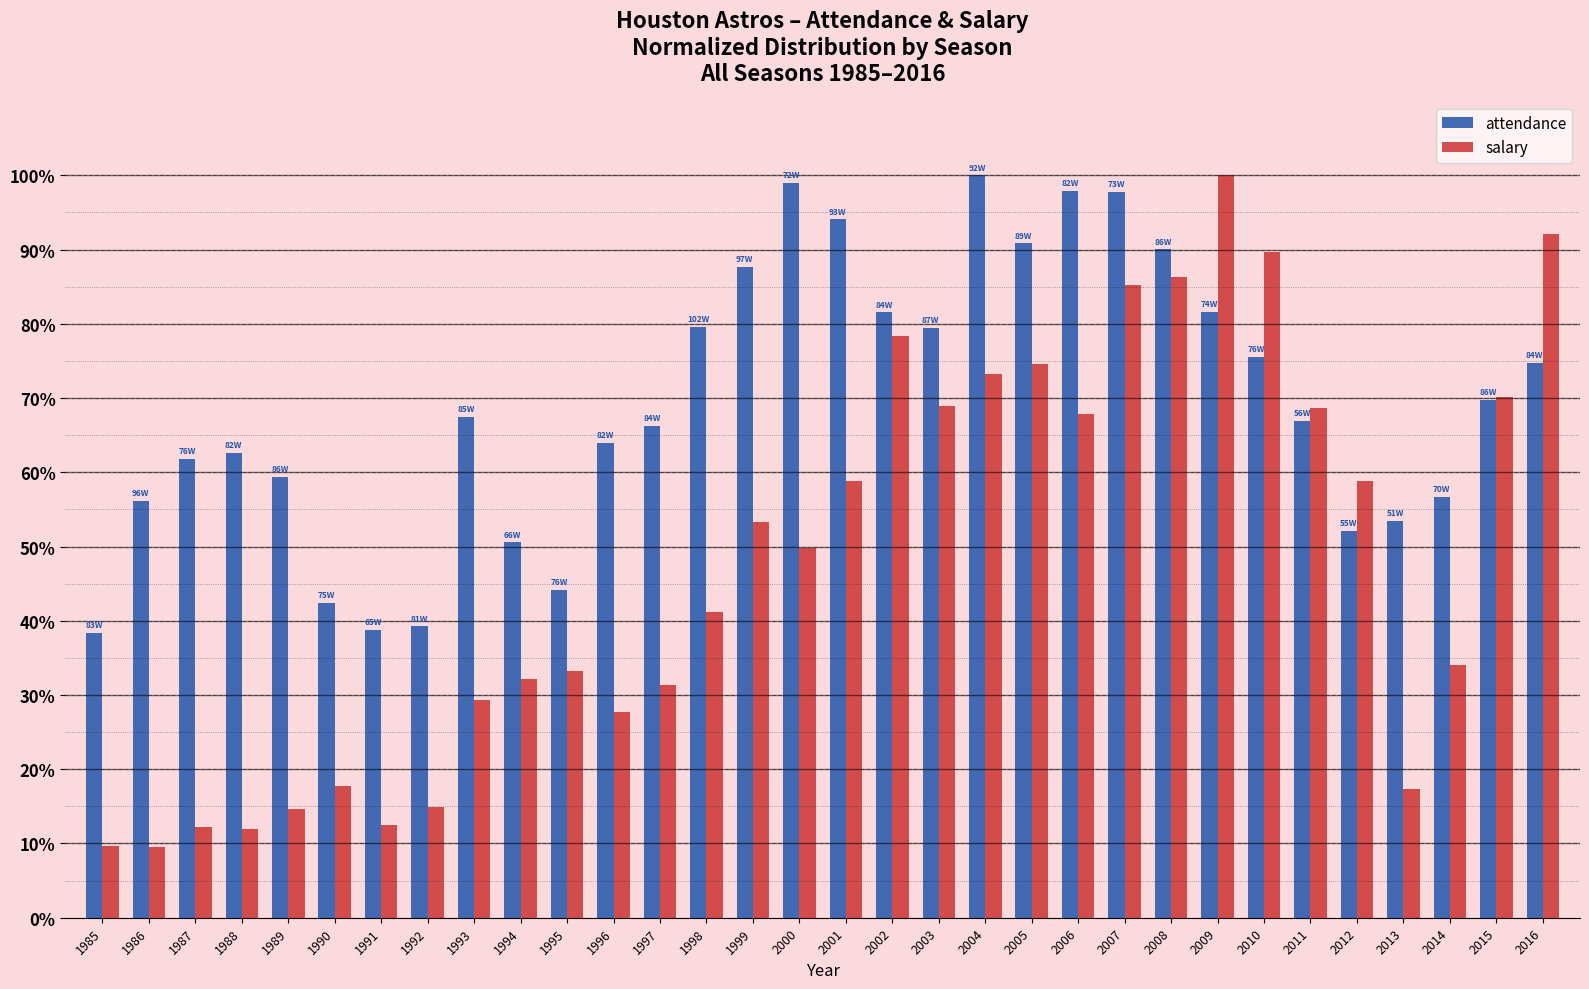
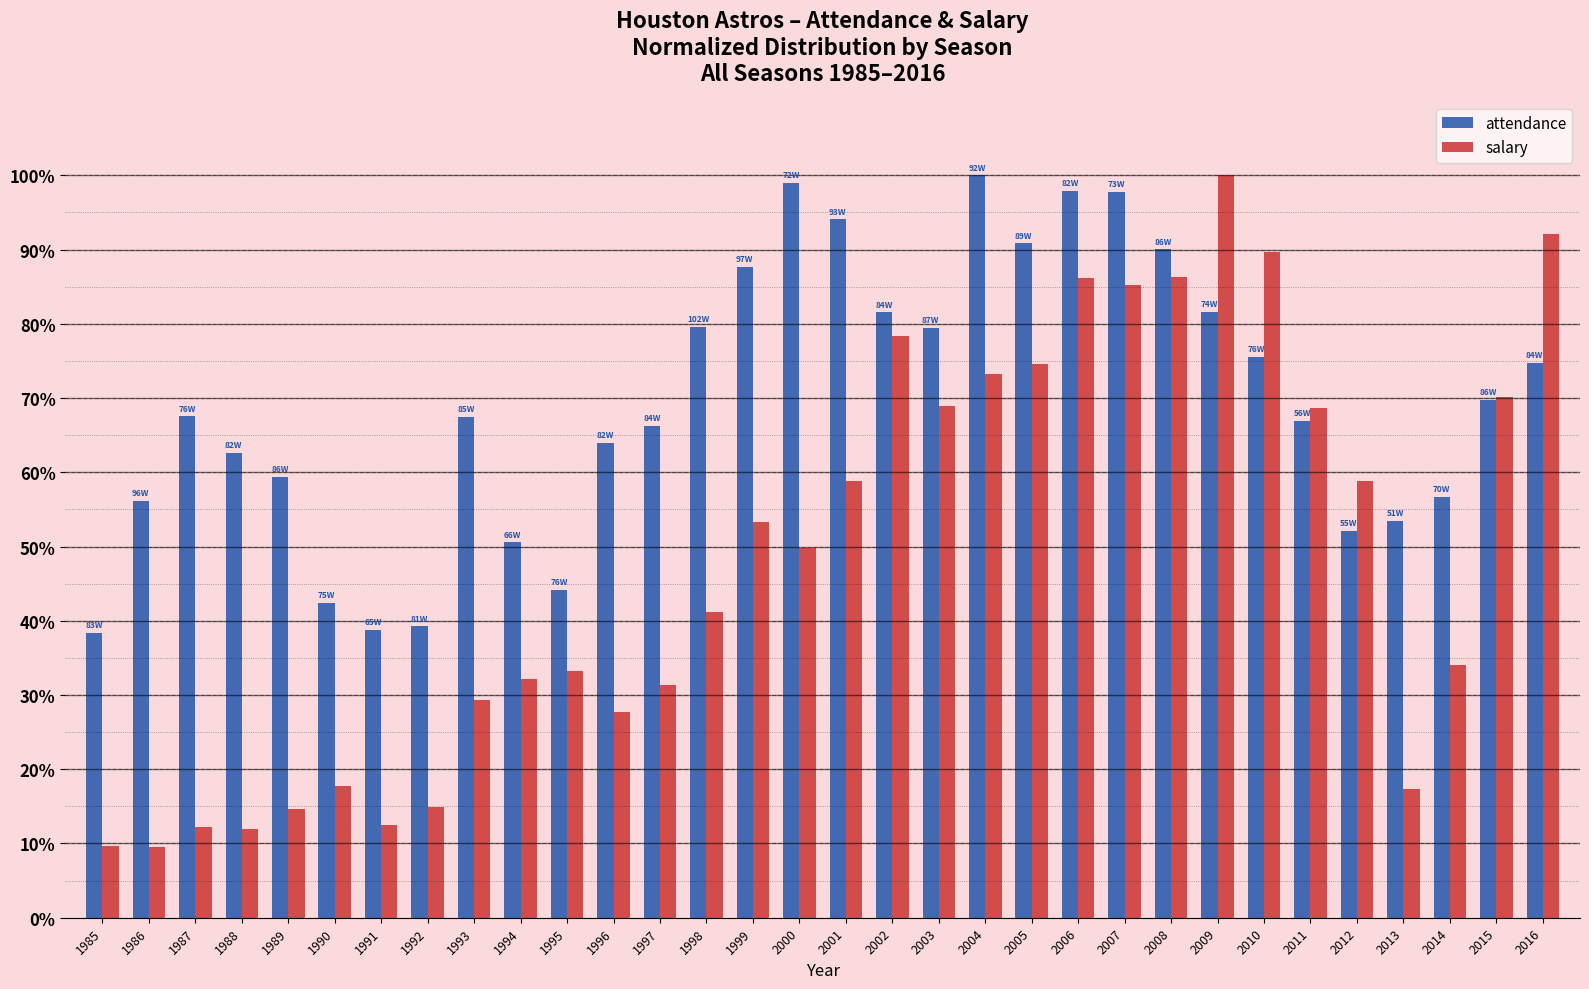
  {
    "attendance": {
-     "1987": "62%"
+     "1987": "68%"
    },
    "salary": {
      "1985": "10%",
      "1986": "10%",
      "1987": "12%",
      "1988": "12%",
      "1989": "15%",
      "1990": "18%",
      "1991": "12%",
      "1992": "15%",
      "1993": "29%",
      "1994": "32%",
      "1995": "33%",
      "1996": "28%",
      "1997": "31%",
      "1998": "41%",
      "1999": "53%",
      "2000": "50%",
      "2001": "59%",
      "2002": "78%",
      "2003": "69%",
      "2004": "73%",
      "2005": "75%",
-     "2006": "68%",
+     "2006": "86%",
      "2007": "85%",
      "2009": "100%",
      "2010": "90%",
      "2011": "69%",
      "2012": "59%",
      "2013": "17%",
      "2014": "34%",
      "2015": "70%",
      "2016": "92%"
    }
  }
